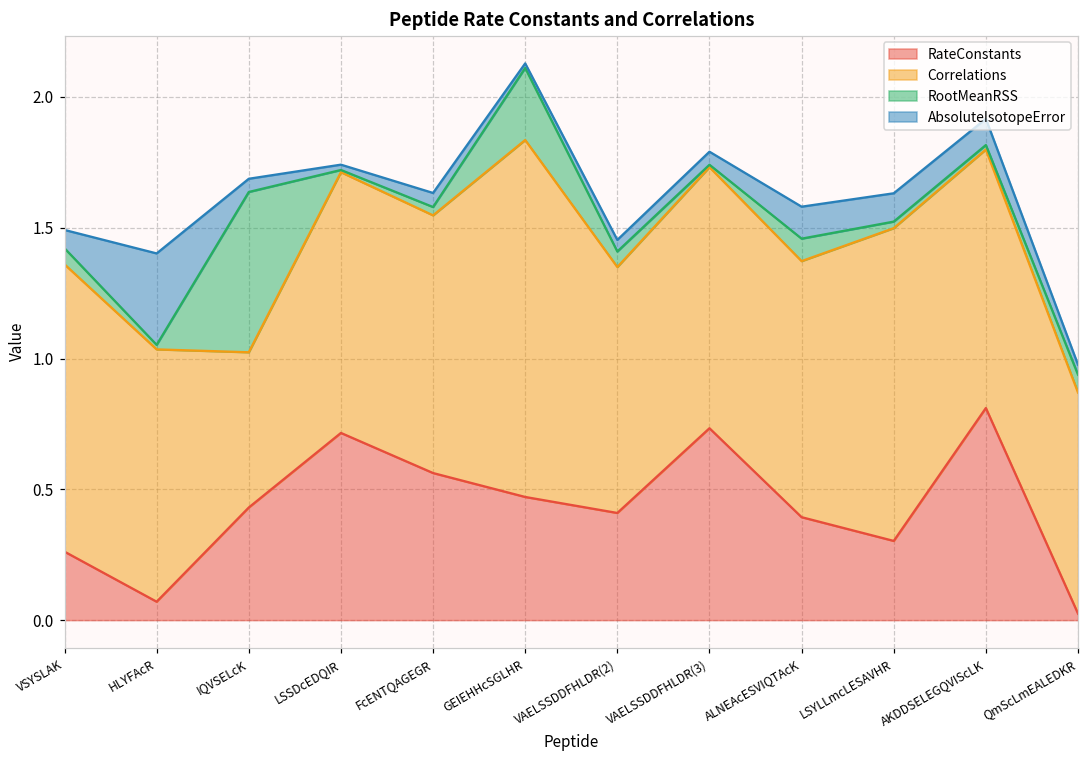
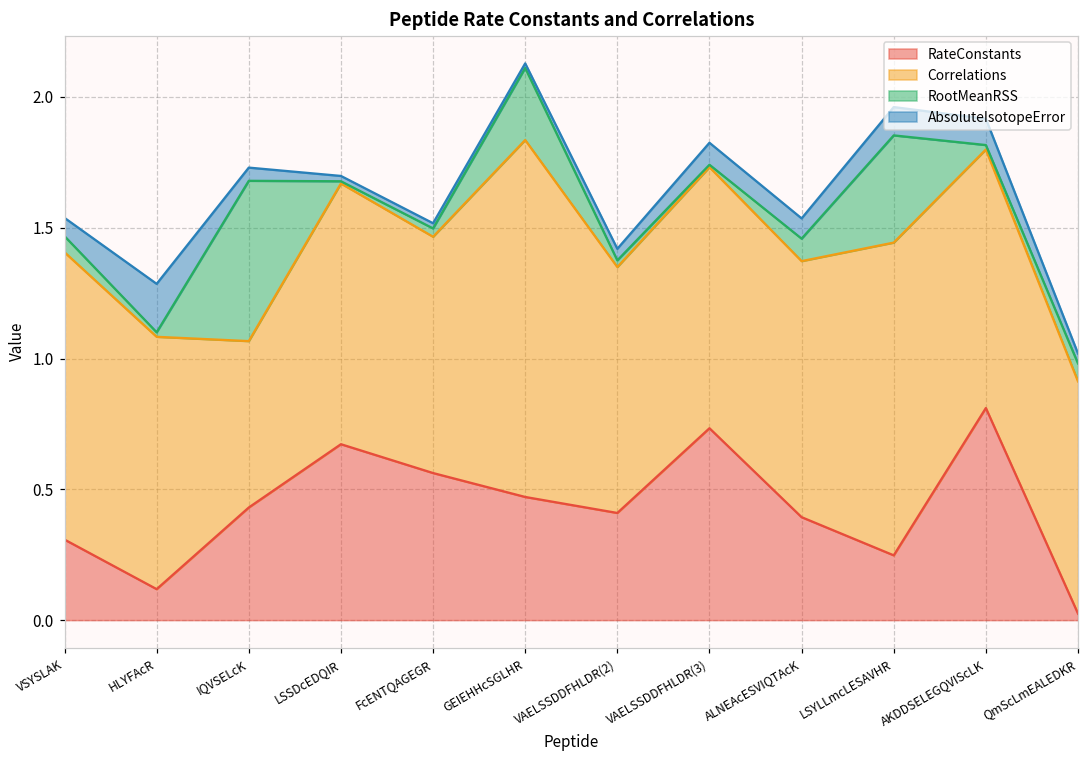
  {
    "RateConstants": {
-     "VSYSLAK": 0.26,
-     "HLYFAcR": 0.07,
+     "VSYSLAK": 0.31,
+     "HLYFAcR": 0.12,
      "IQVSELcK": 0.43,
-     "LSSDcEDQIR": 0.72,
+     "LSSDcEDQIR": 0.67,
      "FcENTQAGEGR": 0.56,
      "GEIEHHcSGLHR": 0.47,
      "VAELSSDDFHLDR(2)": 0.41,
      "VAELSSDDFHLDR(3)": 0.73,
      "ALNEAcESVIQTAcK": 0.39,
-     "LSYLLmcLESAVHR": 0.30,
+     "LSYLLmcLESAVHR": 0.25,
      "AKDDSELEGQVIScLK": 0.81,
      "QmScLmEALEDKR": 0.02
    },
    "Correlations": {
      "VSYSLAK": 1.10,
      "HLYFAcR": 0.96,
-     "IQVSELcK": 0.59,
-     "FcENTQAGEGR": 0.98,
+     "IQVSELcK": 0.64,
+     "FcENTQAGEGR": 0.90,
      "GEIEHHcSGLHR": 1.36,
      "VAELSSDDFHLDR(2)": 0.94,
      "ALNEAcESVIQTAcK": 0.98,
      "LSYLLmcLESAVHR": 1.20,
      "AKDDSELEGQVIScLK": 0.99,
-     "QmScLmEALEDKR": 0.84
+     "QmScLmEALEDKR": 0.89
    },
    "RootMeanRSS": {
      "VSYSLAK": 0.06,
      "HLYFAcR": 0.02,
      "IQVSELcK": 0.61,
      "FcENTQAGEGR": 0.03,
      "GEIEHHcSGLHR": 0.28,
-     "VAELSSDDFHLDR(2)": 0.06,
+     "VAELSSDDFHLDR(2)": 0.03,
      "ALNEAcESVIQTAcK": 0.09,
-     "LSYLLmcLESAVHR": 0.03,
+     "LSYLLmcLESAVHR": 0.41,
      "AKDDSELEGQVIScLK": 0.02,
      "QmScLmEALEDKR": 0.07
    },
    "AbsoluteIsotopeError": {
      "VSYSLAK": 0.07,
-     "HLYFAcR": 0.35,
+     "HLYFAcR": 0.19,
      "IQVSELcK": 0.05,
      "LSSDcEDQIR": 0.02,
-     "FcENTQAGEGR": 0.05,
+     "FcENTQAGEGR": 0.02,
      "GEIEHHcSGLHR": 0.02,
      "VAELSSDDFHLDR(2)": 0.04,
-     "VAELSSDDFHLDR(3)": 0.05,
-     "ALNEAcESVIQTAcK": 0.12,
+     "VAELSSDDFHLDR(3)": 0.08,
+     "ALNEAcESVIQTAcK": 0.08,
      "QmScLmEALEDKR": 0.04
    }
  }
